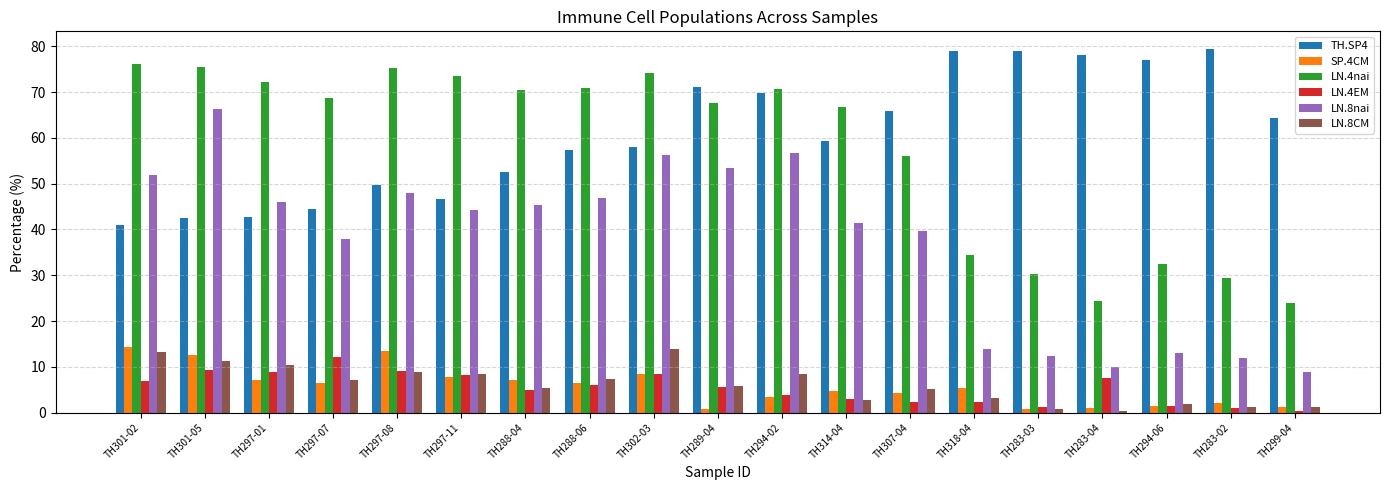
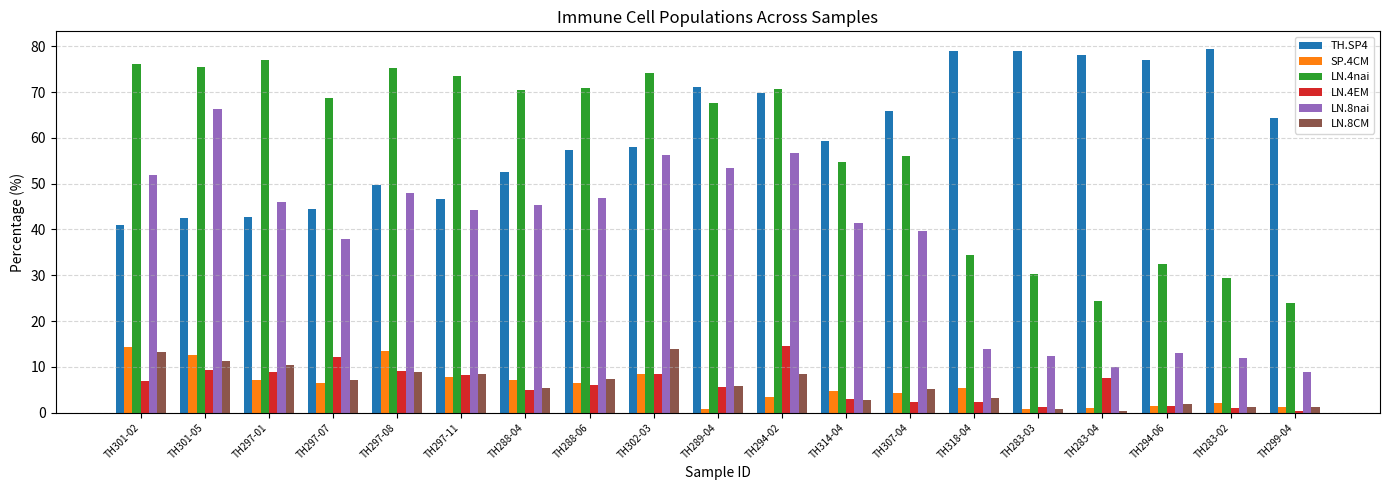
  {
    "TH.SP4": {
      "TH301-02": 41,
      "TH301-05": 43,
      "TH297-01": 43,
      "TH297-07": 45,
      "TH297-08": 50,
      "TH297-11": 47,
      "TH288-04": 53,
      "TH288-06": 57,
      "TH302-03": 58,
      "TH289-04": 71,
      "TH294-02": 70,
      "TH314-04": 59,
      "TH307-04": 66,
      "TH318-04": 79,
      "TH283-03": 79,
      "TH283-04": 78,
      "TH294-06": 77,
      "TH283-02": 79,
      "TH299-04": 64
    },
    "SP.4CM": {
      "TH301-02": 14,
      "TH301-05": 13,
      "TH297-01": 7,
      "TH297-07": 6,
      "TH297-08": 13,
      "TH297-11": 8,
      "TH288-04": 7,
      "TH288-06": 7,
      "TH302-03": 8,
      "TH289-04": 1,
      "TH294-02": 3,
      "TH314-04": 5,
      "TH307-04": 4,
      "TH318-04": 5,
      "TH283-03": 1,
      "TH283-04": 1,
      "TH294-06": 1,
      "TH283-02": 2,
      "TH299-04": 1
    },
    "LN.4nai": {
      "TH301-02": 76,
      "TH301-05": 76,
-     "TH297-01": 72,
+     "TH297-01": 77,
      "TH297-07": 69,
      "TH297-08": 75,
      "TH297-11": 74,
      "TH288-04": 70,
      "TH288-06": 71,
      "TH302-03": 74,
      "TH289-04": 68,
      "TH294-02": 71,
-     "TH314-04": 67,
+     "TH314-04": 55,
      "TH307-04": 56,
      "TH318-04": 35,
      "TH283-03": 30,
      "TH283-04": 24,
      "TH294-06": 33,
      "TH283-02": 30,
      "TH299-04": 24
    },
    "LN.4EM": {
      "TH301-02": 7,
      "TH301-05": 9,
      "TH297-01": 9,
      "TH297-07": 12,
      "TH297-08": 9,
      "TH297-11": 8,
      "TH288-04": 5,
      "TH288-06": 6,
      "TH302-03": 8,
      "TH289-04": 6,
-     "TH294-02": 4,
+     "TH294-02": 15,
      "TH314-04": 3,
      "TH307-04": 2,
      "TH318-04": 2,
      "TH283-03": 1,
      "TH283-04": 8,
      "TH294-06": 1,
      "TH283-02": 1
    },
    "LN.8nai": {
      "TH301-02": 52,
      "TH301-05": 66,
      "TH297-01": 46,
      "TH297-07": 38,
      "TH297-08": 48,
      "TH297-11": 44,
      "TH288-04": 45,
      "TH288-06": 47,
      "TH302-03": 56,
      "TH289-04": 53,
      "TH294-02": 57,
      "TH314-04": 42,
      "TH307-04": 40,
      "TH318-04": 14,
      "TH283-03": 12,
      "TH283-04": 10,
      "TH294-06": 13,
      "TH283-02": 12,
      "TH299-04": 9
    },
    "LN.8CM": {
      "TH301-02": 13,
      "TH301-05": 11,
      "TH297-01": 10,
      "TH297-07": 7,
      "TH297-08": 9,
      "TH297-11": 8,
      "TH288-04": 5,
      "TH288-06": 7,
      "TH302-03": 14,
      "TH289-04": 6,
      "TH294-02": 8,
      "TH314-04": 3,
      "TH307-04": 5,
      "TH318-04": 3,
      "TH283-03": 1,
      "TH294-06": 2,
      "TH283-02": 1,
      "TH299-04": 1
    }
  }
